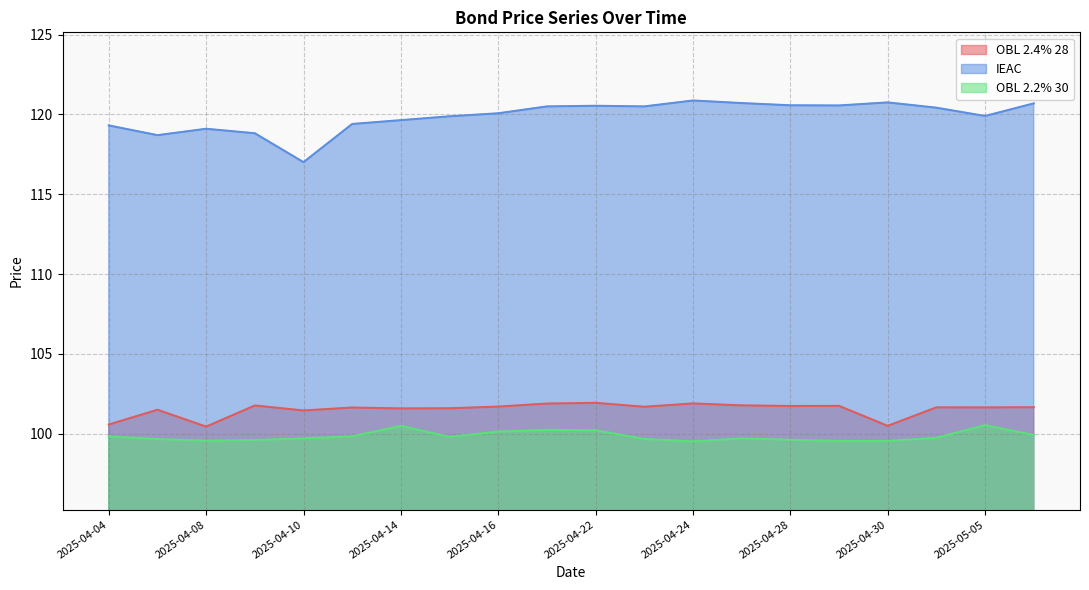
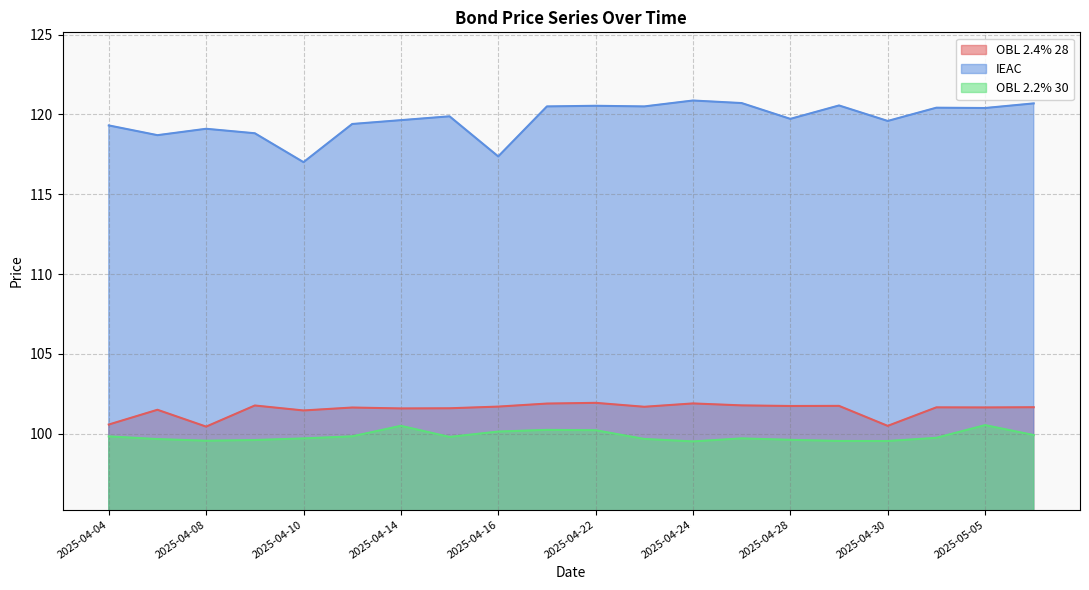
  {
    "OBL 2.4% 28": {
      "2025-04-04": 100.6,
      "2025-04-08": 100.5,
      "2025-04-10": 101.5,
      "2025-04-14": 101.6,
      "2025-04-16": 101.7,
      "2025-04-22": 101.9,
      "2025-04-24": 101.9,
      "2025-04-28": 101.7,
      "2025-04-30": 100.5,
      "2025-05-05": 101.7
    },
    "IEAC": {
      "2025-04-04": 119.3,
      "2025-04-08": 119.1,
      "2025-04-10": 117.0,
      "2025-04-14": 119.6,
-     "2025-04-16": 120.1,
+     "2025-04-16": 117.4,
      "2025-04-22": 120.5,
      "2025-04-24": 120.9,
-     "2025-04-28": 120.6,
-     "2025-04-30": 120.8,
-     "2025-05-05": 119.9
+     "2025-04-28": 119.7,
+     "2025-04-30": 119.6,
+     "2025-05-05": 120.4
    },
    "OBL 2.2% 30": {
      "2025-04-04": 99.8,
      "2025-04-08": 99.6,
      "2025-04-10": 99.7,
      "2025-04-14": 100.5,
      "2025-04-16": 100.1,
      "2025-04-22": 100.2,
      "2025-04-24": 99.5,
      "2025-04-28": 99.6,
      "2025-04-30": 99.5,
      "2025-05-05": 100.5
    }
  }
